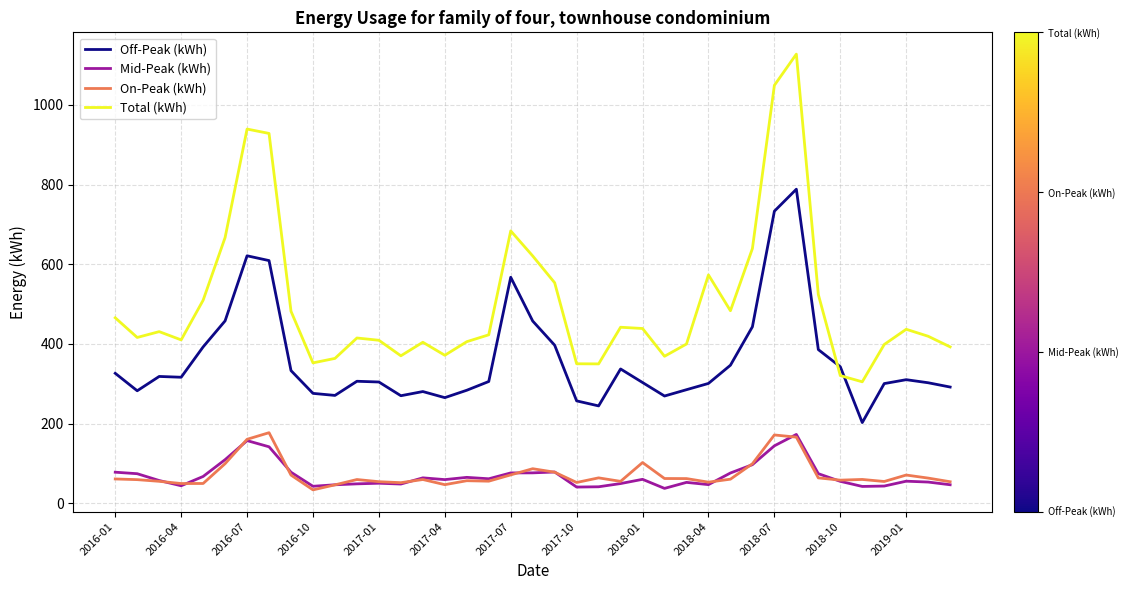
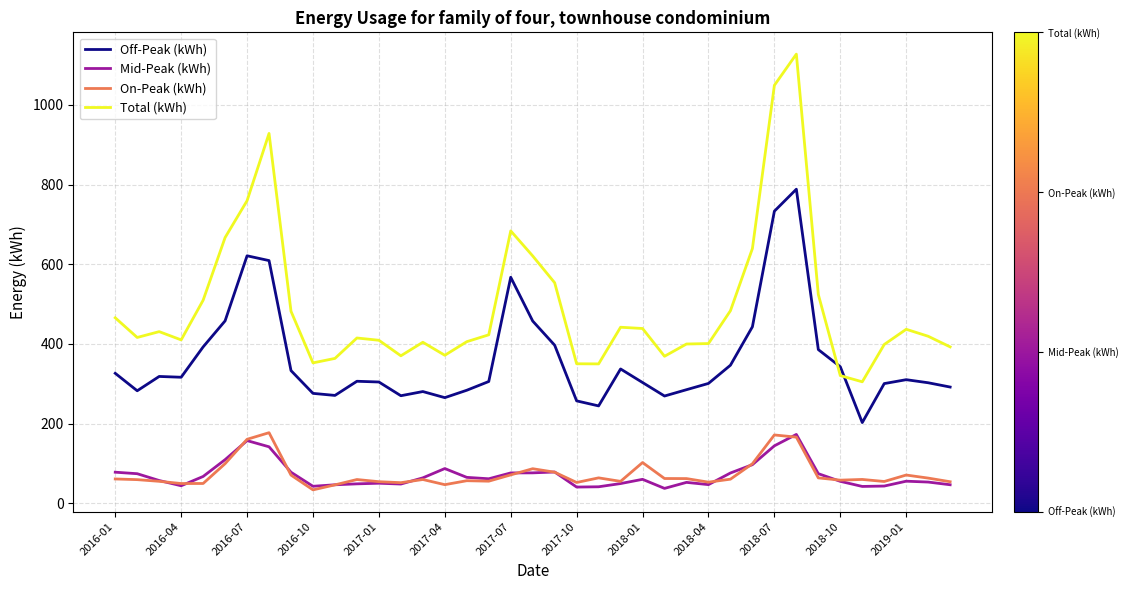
  {
    "Off-Peak (kWh)": {
      "2016-01": 330,
      "2016-04": 320,
      "2016-07": 620,
      "2016-10": 280,
      "2017-01": 300,
      "2017-04": 270,
      "2017-07": 570,
      "2017-10": 260,
      "2018-01": 300,
      "2018-04": 300,
      "2018-07": 730,
      "2018-10": 340,
      "2019-01": 310
    },
    "Mid-Peak (kWh)": {
      "2016-01": 80,
      "2016-10": 40,
-     "2017-04": 60,
+     "2017-04": 90,
      "2017-10": 40,
      "2018-01": 60,
      "2018-07": 140,
      "2019-01": 60
    },
    "On-Peak (kWh)": {
      "2016-01": 60,
      "2016-10": 30,
      "2017-04": 50,
      "2017-10": 50,
      "2018-01": 100,
      "2018-07": 170,
      "2019-01": 70
    },
    "Total (kWh)": {
      "2016-01": 470,
      "2016-04": 410,
-     "2016-07": 940,
+     "2016-07": 760,
      "2016-10": 350,
      "2017-01": 410,
      "2017-04": 370,
      "2017-07": 680,
      "2017-10": 350,
      "2018-01": 440,
-     "2018-04": 570,
+     "2018-04": 400,
      "2018-07": 1050,
      "2018-10": 320,
      "2019-01": 440
    }
  }
